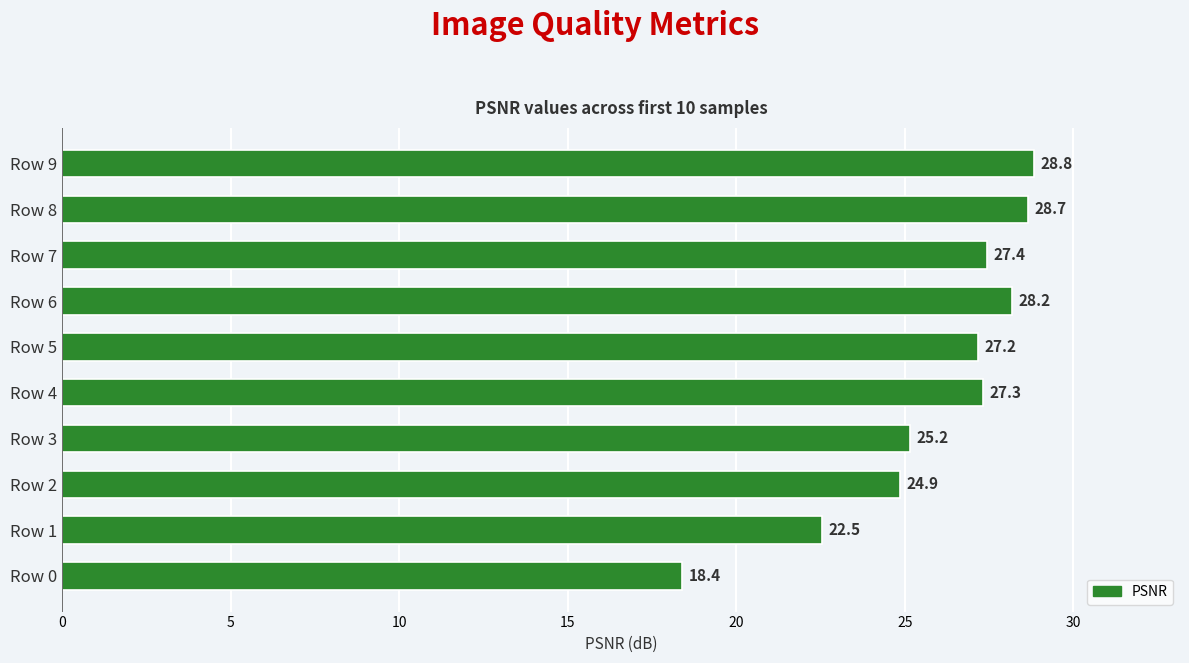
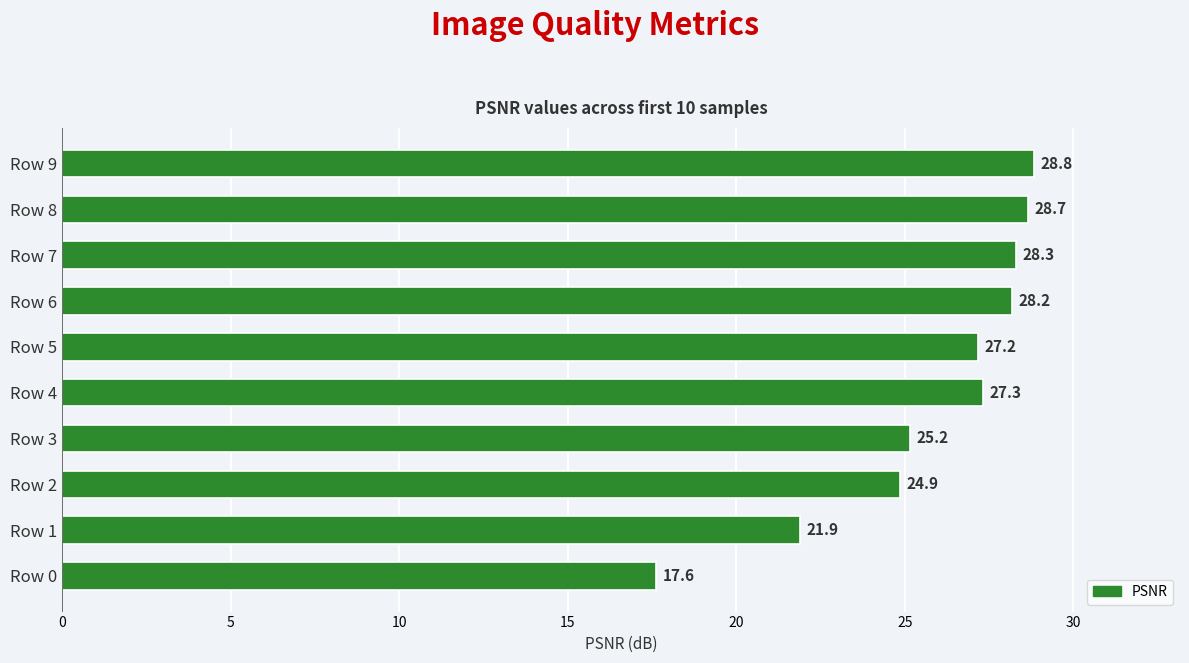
  {
    "Row 9": 28.8,
    "Row 8": 28.7,
-   "Row 7": 27.4,
+   "Row 7": 28.3,
    "Row 6": 28.2,
    "Row 5": 27.2,
    "Row 4": 27.3,
    "Row 3": 25.2,
    "Row 2": 24.9,
-   "Row 1": 22.5,
-   "Row 0": 18.4
+   "Row 1": 21.9,
+   "Row 0": 17.6
  }
